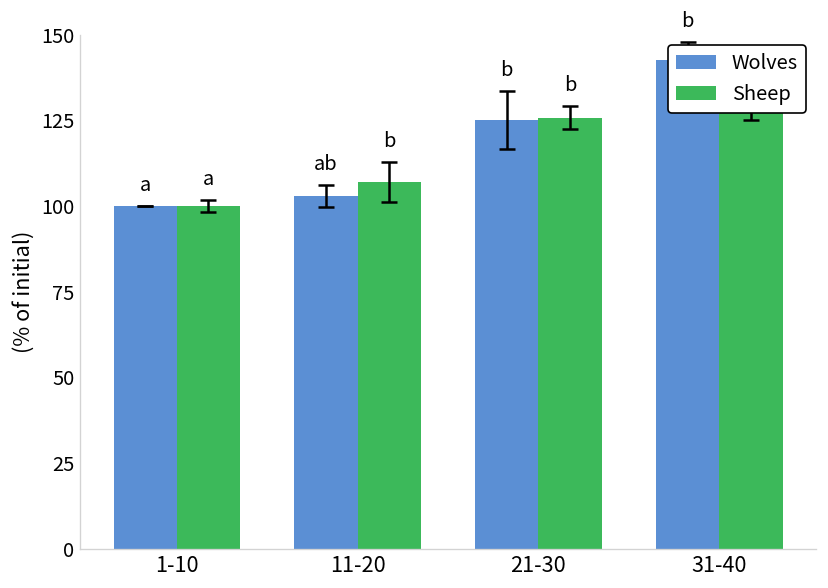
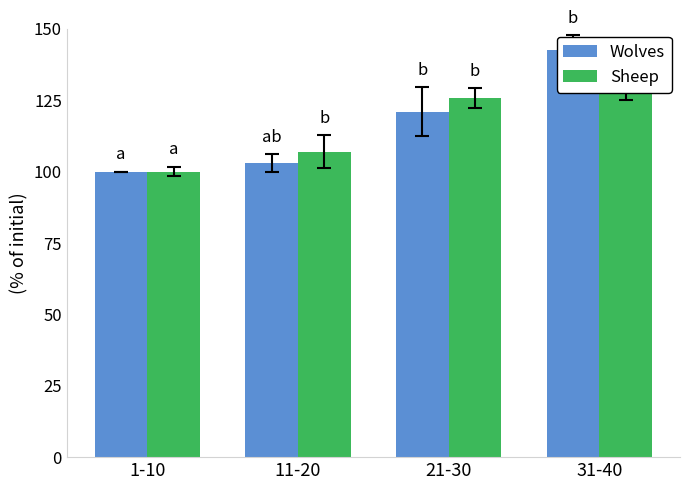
  {
    "Wolves": {
      "1-10": 100,
      "11-20": 103,
-     "21-30": 125
+     "21-30": 121
    },
    "Sheep": {
      "1-10": 100,
      "11-20": 107,
      "21-30": 126
    }
  }
